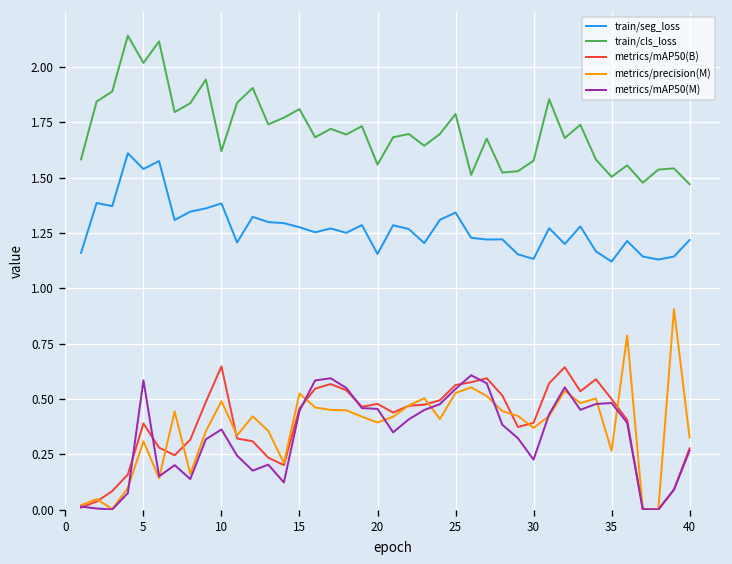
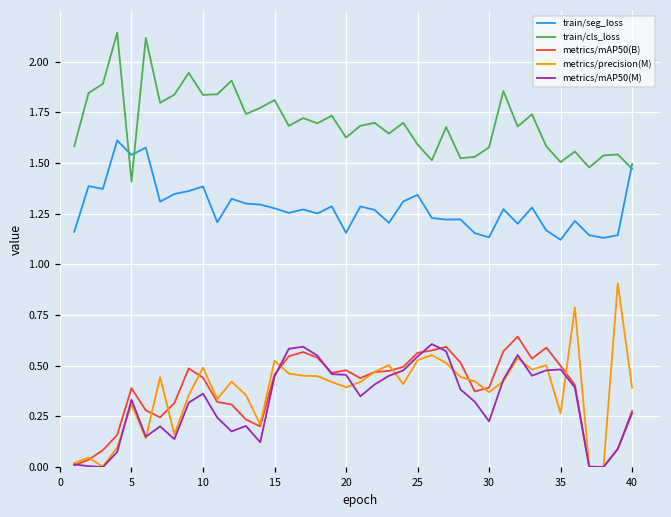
  {
    "train/seg_loss": {
      "5": 1.54,
      "10": 1.38,
      "15": 1.28,
      "20": 1.16,
      "25": 1.34,
      "30": 1.13,
      "35": 1.12,
-     "40": 1.22
+     "40": 1.49
    },
    "train/cls_loss": {
-     "5": 2.02,
-     "10": 1.62,
+     "5": 1.41,
+     "10": 1.84,
      "15": 1.81,
-     "20": 1.56,
-     "25": 1.79,
+     "20": 1.63,
+     "25": 1.59,
      "30": 1.58,
      "35": 1.50,
      "40": 1.47
    },
    "metrics/mAP50(B)": {
      "5": 0.39,
-     "10": 0.65,
+     "10": 0.44,
      "20": 0.48,
      "25": 0.56,
      "30": 0.39,
      "35": 0.50
    },
    "metrics/precision(M)": {
      "5": 0.31,
      "10": 0.49,
      "15": 0.53,
      "20": 0.39,
      "25": 0.53,
      "30": 0.37,
      "35": 0.27,
-     "40": 0.33
+     "40": 0.39
    },
    "metrics/mAP50(M)": {
-     "5": 0.58,
+     "5": 0.33,
      "10": 0.36,
      "20": 0.46,
      "25": 0.55,
      "30": 0.23,
      "35": 0.48
    }
  }
